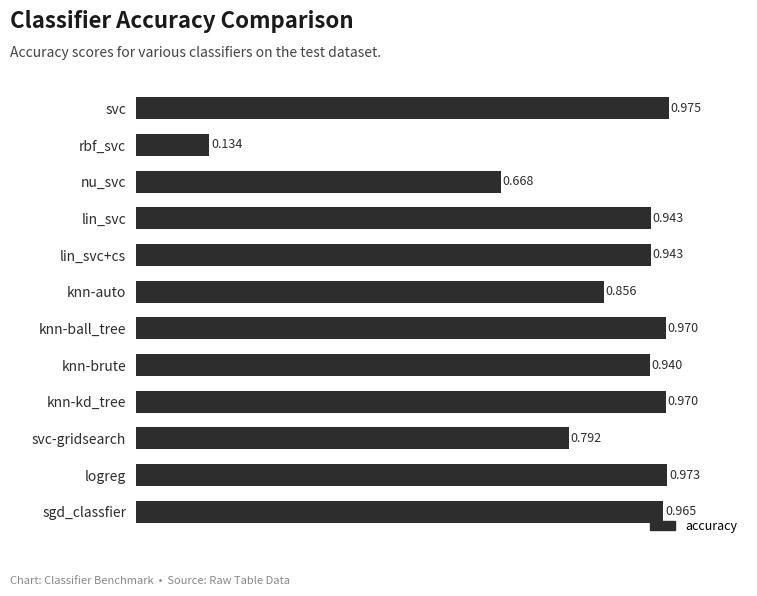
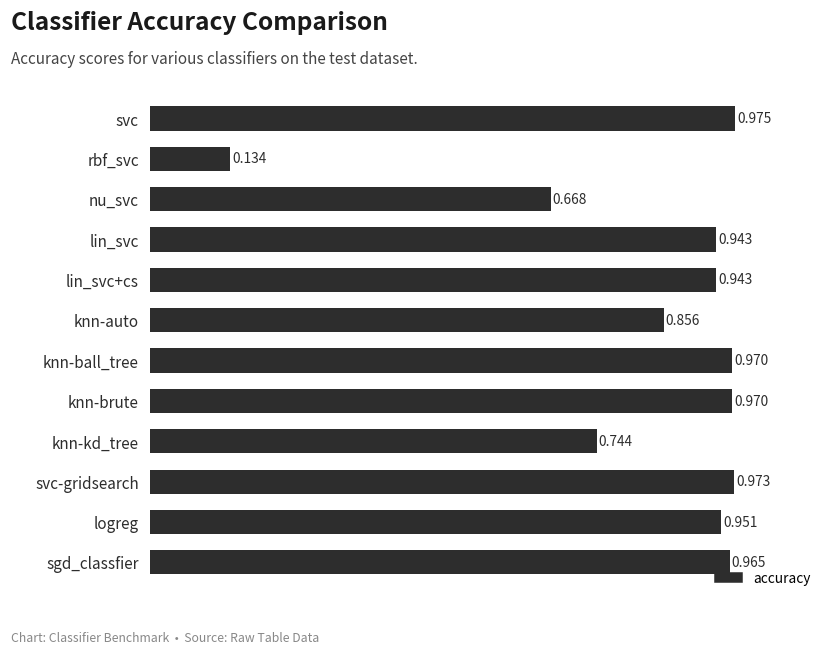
  {
    "svc": 0.975,
    "rbf_svc": 0.134,
    "nu_svc": 0.668,
    "lin_svc": 0.943,
    "lin_svc+cs": 0.943,
    "knn-auto": 0.856,
    "knn-ball_tree": 0.970,
-   "knn-brute": 0.940,
-   "knn-kd_tree": 0.970,
-   "svc-gridsearch": 0.792,
-   "logreg": 0.973,
+   "knn-brute": 0.970,
+   "knn-kd_tree": 0.744,
+   "svc-gridsearch": 0.973,
+   "logreg": 0.951,
    "sgd_classfier": 0.965
  }
